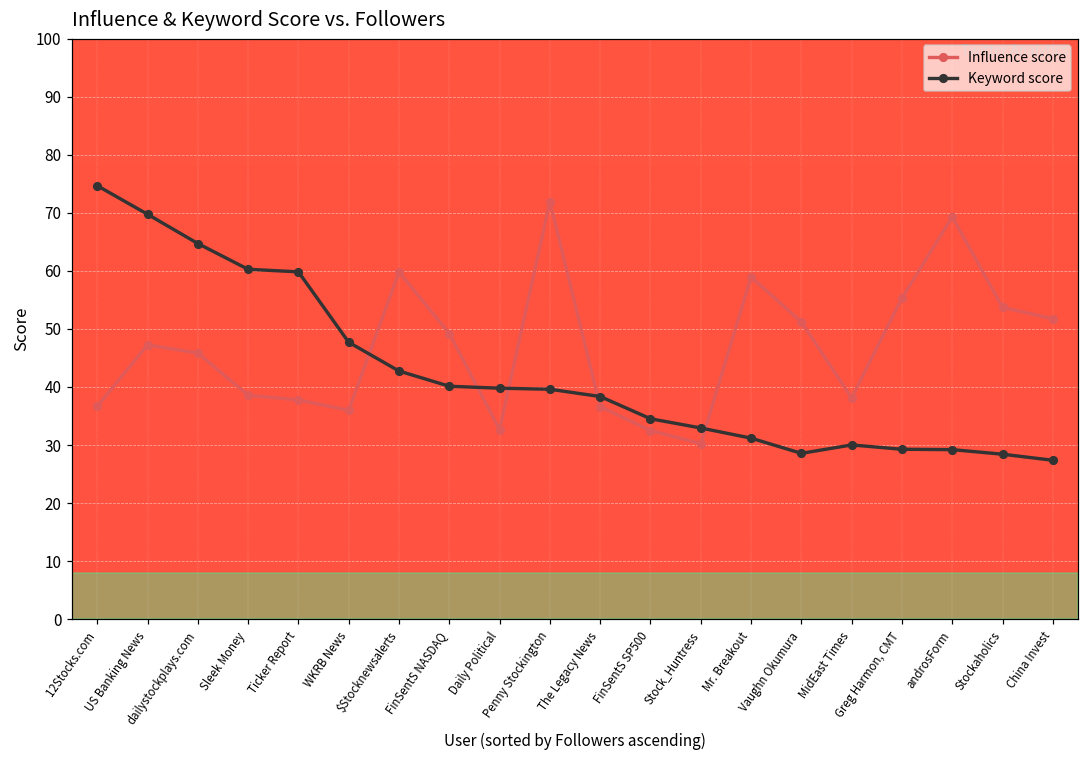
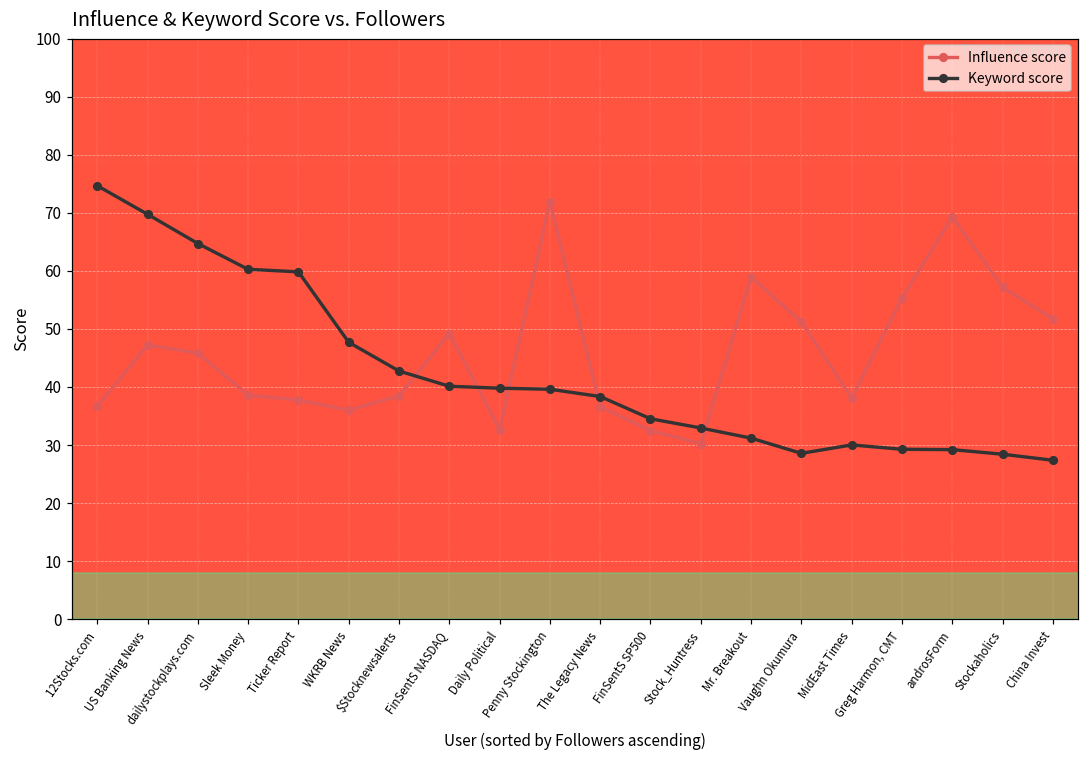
  {
    "Influence score": {
      "12Stocks.com": 37,
      "US Banking News": 47,
      "dailystockplays.com": 46,
      "Sleek Money": 39,
      "Ticker Report": 38,
      "WKRB News": 36,
-     "$Stocknewsalerts": 60,
+     "$Stocknewsalerts": 39,
      "FinSentS NASDAQ": 49,
      "Daily Political": 33,
      "Penny Stockington": 72,
      "The Legacy News": 37,
      "FinSentS SP500": 33,
      "Stock_Huntress": 30,
      "Mr. Breakout": 59,
      "Vaughn Okumura": 51,
      "MidEast Times": 38,
      "Greg Harmon, CMT": 55,
      "androsForm": 69,
-     "Stockaholics": 54,
+     "Stockaholics": 57,
      "China Invest": 52
    },
    "Keyword score": {
      "12Stocks.com": 75,
      "US Banking News": 70,
      "dailystockplays.com": 65,
      "Sleek Money": 60,
      "Ticker Report": 60,
      "WKRB News": 48,
      "$Stocknewsalerts": 43,
      "FinSentS NASDAQ": 40,
      "Daily Political": 40,
      "Penny Stockington": 40,
      "The Legacy News": 38,
      "FinSentS SP500": 35,
      "Stock_Huntress": 33,
      "Mr. Breakout": 31,
      "Vaughn Okumura": 29,
      "MidEast Times": 30,
      "Greg Harmon, CMT": 29,
      "androsForm": 29,
      "Stockaholics": 28,
      "China Invest": 27
    }
  }
